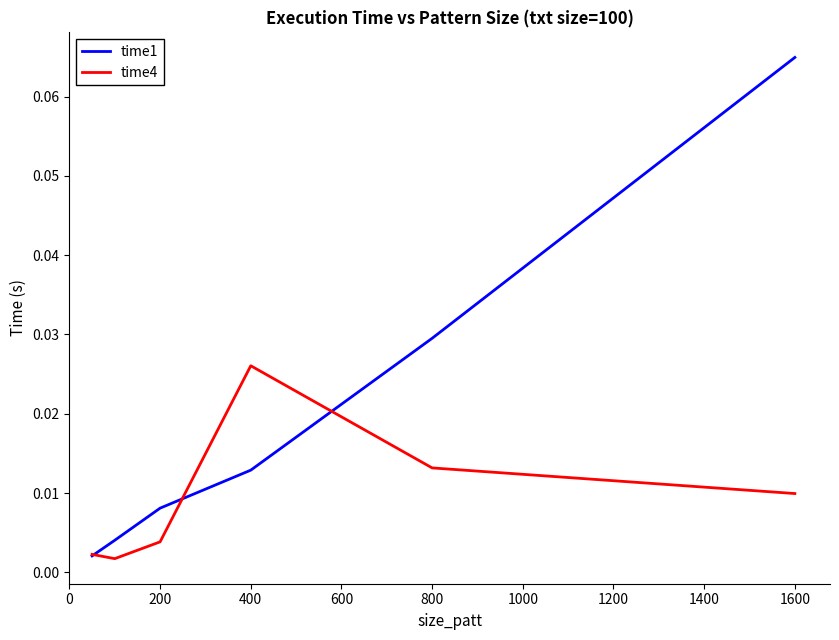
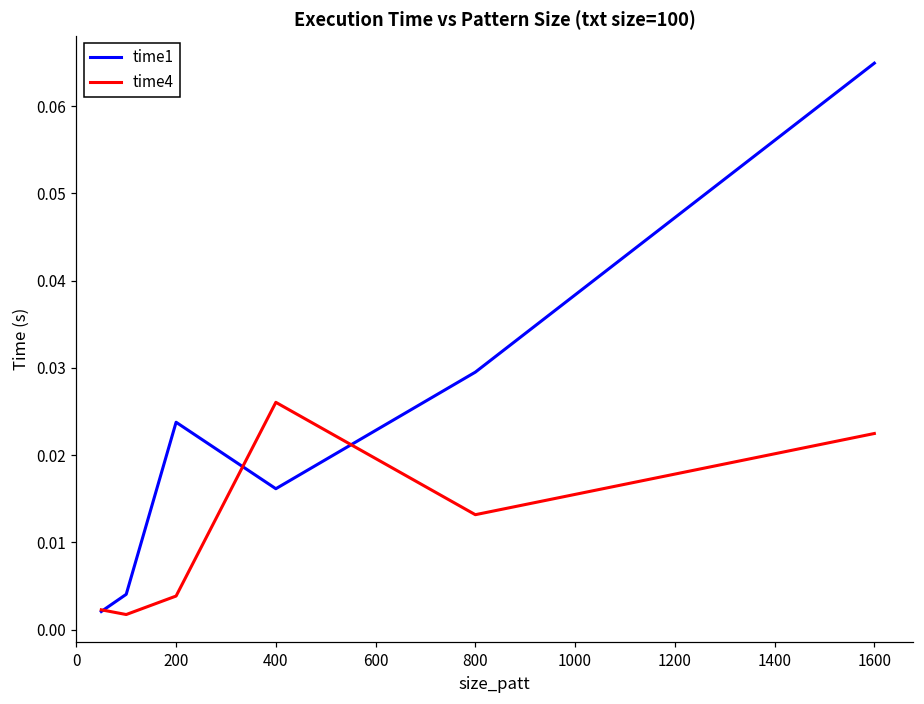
  {
    "time1": {
-     "200": 0.008,
-     "400": 0.013,
+     "200": 0.024,
+     "400": 0.016,
      "800": 0.030,
      "1600": 0.065
    },
    "time4": {
      "200": 0.004,
      "400": 0.026,
      "800": 0.013,
-     "1600": 0.010
+     "1600": 0.022
    }
  }
